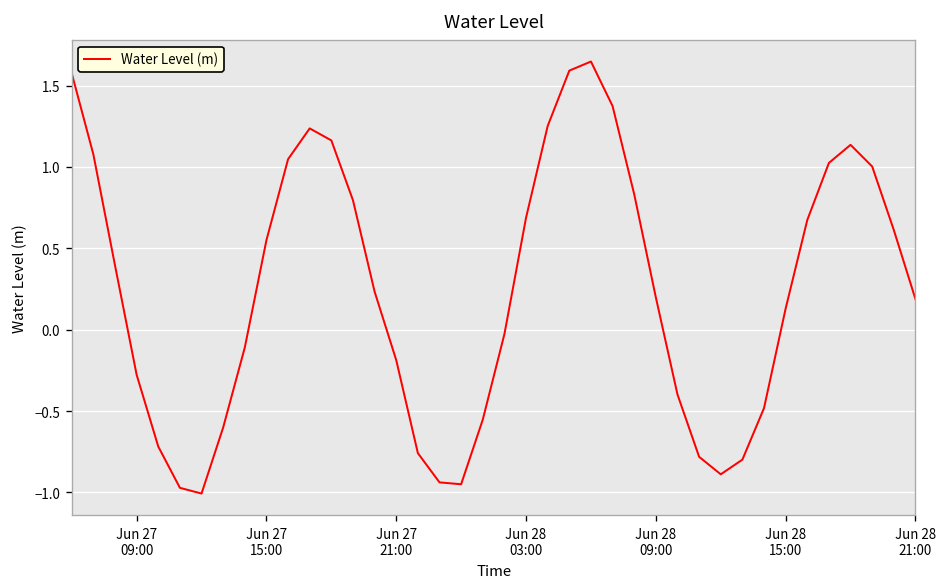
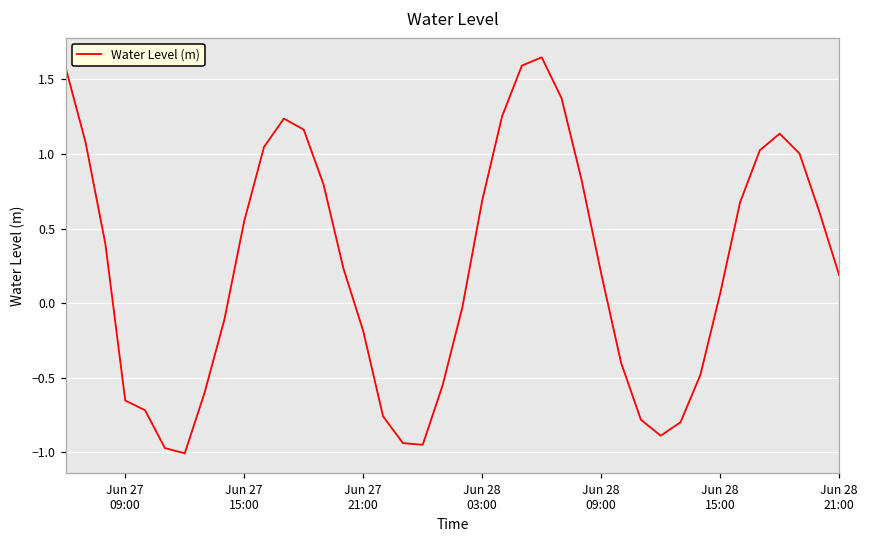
  {
-   "Jun 27 09:00": -0.28,
+   "Jun 27 09:00": -0.65,
    "Jun 27 15:00": 0.55,
    "Jun 27 21:00": -0.19,
    "Jun 28 03:00": 0.69,
    "Jun 28 09:00": 0.20,
-   "Jun 28 15:00": 0.13,
+   "Jun 28 15:00": 0.07,
    "Jun 28 21:00": 0.19
  }
